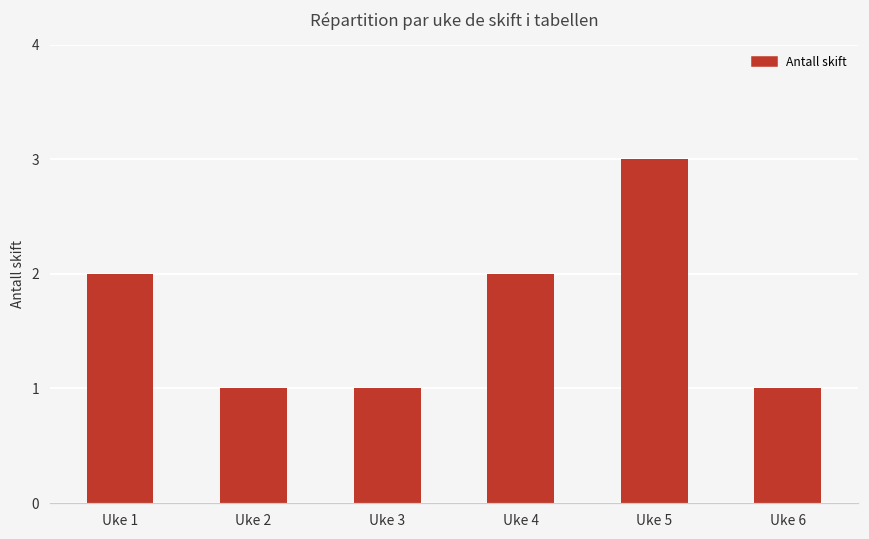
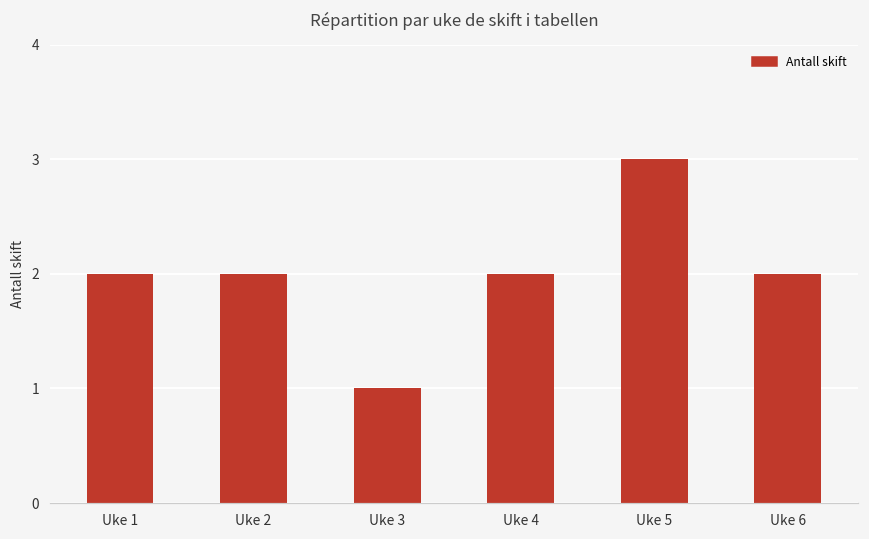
  {
    "Uke 1": 2,
-   "Uke 2": 1,
+   "Uke 2": 2,
    "Uke 3": 1,
    "Uke 4": 2,
    "Uke 5": 3,
-   "Uke 6": 1
+   "Uke 6": 2
  }
